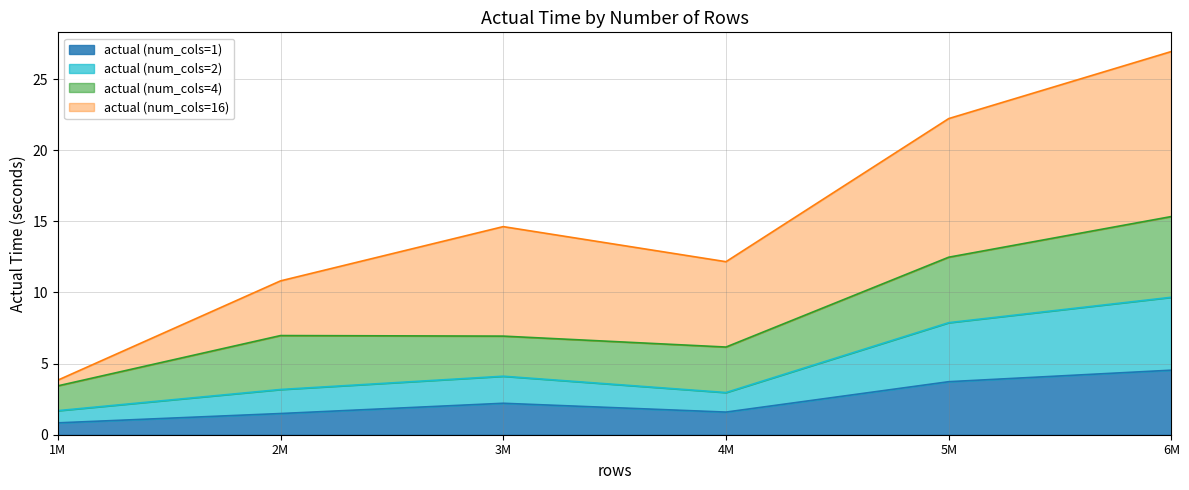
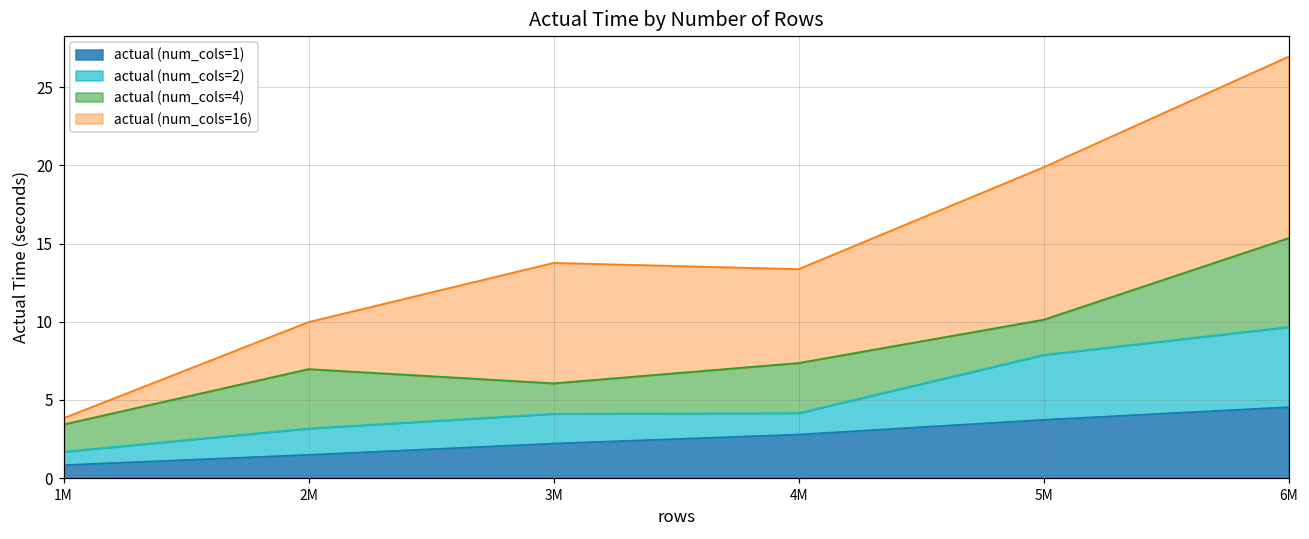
  {
    "actual (num_cols=1)": {
      "1M": 0.8,
      "2M": 1.5,
      "3M": 2.2,
-     "4M": 1.6,
+     "4M": 2.8,
      "5M": 3.7,
      "6M": 4.5
    },
    "actual (num_cols=2)": {
      "1M": 0.9,
      "2M": 1.7,
      "3M": 1.9,
      "4M": 1.4,
      "5M": 4.1,
      "6M": 5.1
    },
    "actual (num_cols=4)": {
      "1M": 1.7,
      "2M": 3.8,
-     "3M": 2.8,
+     "3M": 1.9,
      "4M": 3.2,
-     "5M": 4.6,
+     "5M": 2.3,
      "6M": 5.7
    },
    "actual (num_cols=16)": {
      "1M": 0.4,
-     "2M": 3.8,
+     "2M": 3.0,
      "3M": 7.7,
      "4M": 6.0,
      "5M": 9.7,
      "6M": 11.6
    }
  }
